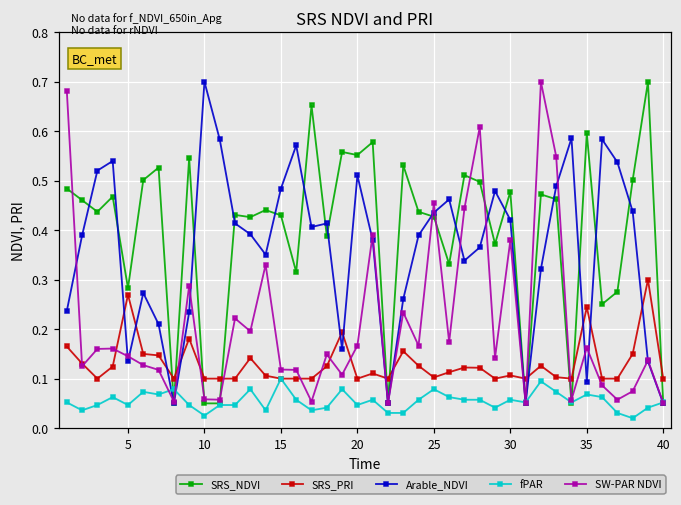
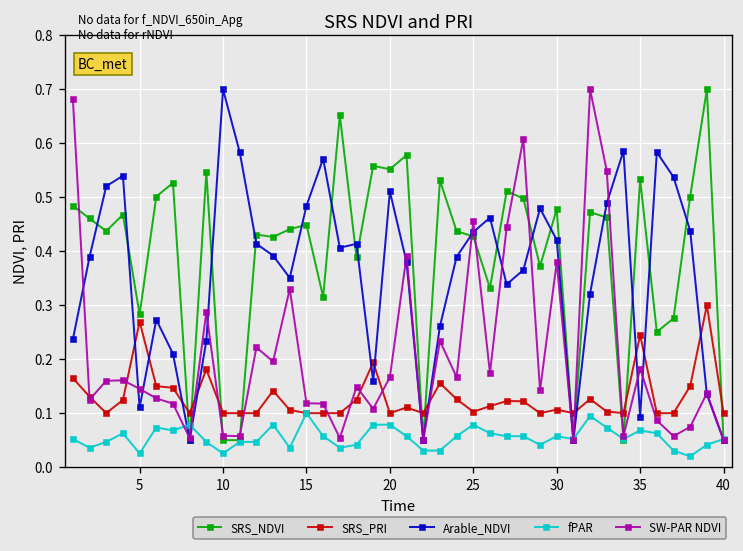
  {
    "SRS_NDVI": {
      "5": 0.28,
      "10": 0.05,
-     "15": 0.43,
+     "15": 0.45,
      "20": 0.55,
      "25": 0.43,
      "30": 0.48,
-     "35": 0.60
+     "35": 0.53
    },
    "SRS_PRI": {
      "5": 0.27,
      "10": 0.10,
      "20": 0.10,
      "25": 0.10,
      "30": 0.11,
      "35": 0.24,
      "40": 0.10
    },
    "Arable_NDVI": {
-     "5": 0.13,
+     "5": 0.11,
      "10": 0.70,
      "15": 0.48,
      "20": 0.51,
      "25": 0.44,
      "30": 0.42,
      "35": 0.09
    },
    "fPAR": {
-     "5": 0.05,
+     "5": 0.03,
      "10": 0.03,
-     "20": 0.05,
+     "20": 0.08,
      "25": 0.08,
      "30": 0.06,
      "35": 0.07
    },
    "SW-PAR NDVI": {
      "5": 0.15,
      "10": 0.06,
      "15": 0.12,
      "20": 0.17,
      "25": 0.46,
      "30": 0.38,
-     "35": 0.16
+     "35": 0.18
    }
  }
